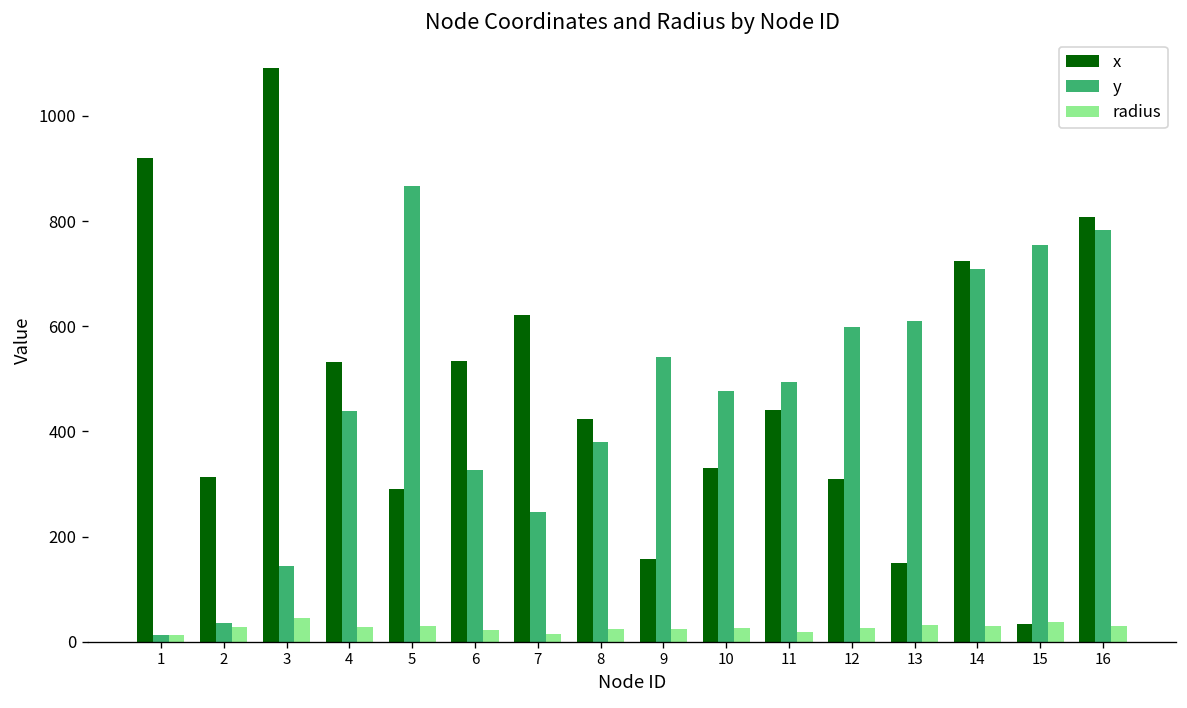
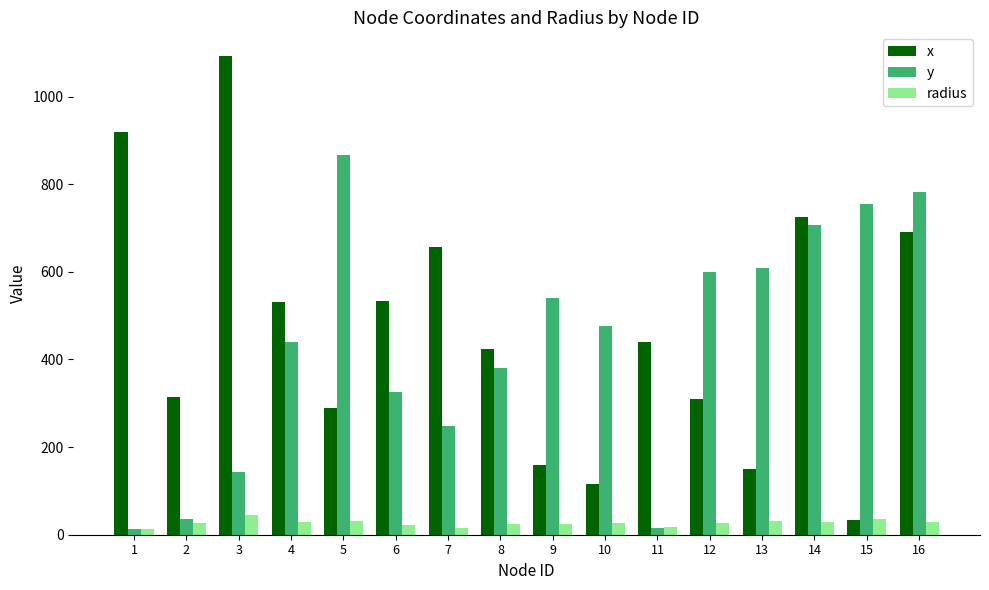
  {
    "x": {
      "1": 920,
      "2": 310,
      "3": 1090,
      "4": 530,
      "5": 290,
      "6": 530,
-     "7": 620,
+     "7": 660,
      "8": 420,
      "9": 160,
-     "10": 330,
+     "10": 120,
      "11": 440,
      "12": 310,
      "13": 150,
      "14": 720,
      "15": 30,
-     "16": 810
+     "16": 690
    },
    "y": {
      "1": 10,
      "2": 40,
      "3": 140,
      "4": 440,
      "5": 870,
      "6": 330,
      "7": 250,
      "8": 380,
      "9": 540,
      "10": 480,
-     "11": 490,
+     "11": 20,
      "12": 600,
      "13": 610,
      "14": 710,
      "15": 760,
      "16": 780
    },
    "radius": {
      "1": 10,
      "2": 30,
      "3": 40,
      "4": 30,
      "5": 30,
      "6": 20,
      "7": 20,
      "8": 20,
      "9": 20,
      "10": 30,
      "11": 20,
      "12": 30,
      "13": 30,
      "14": 30,
      "15": 40,
      "16": 30
    }
  }
